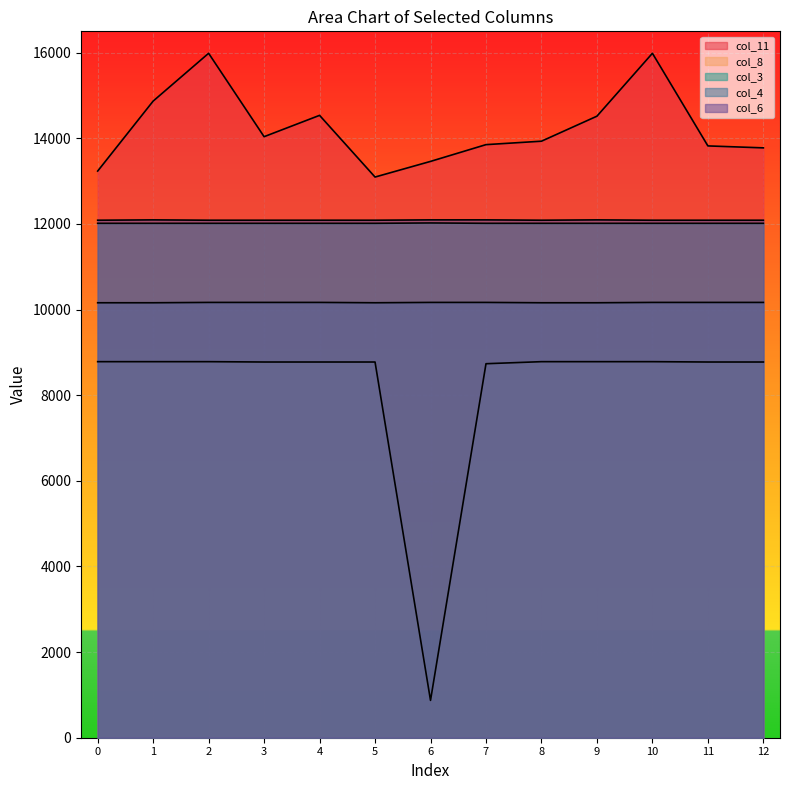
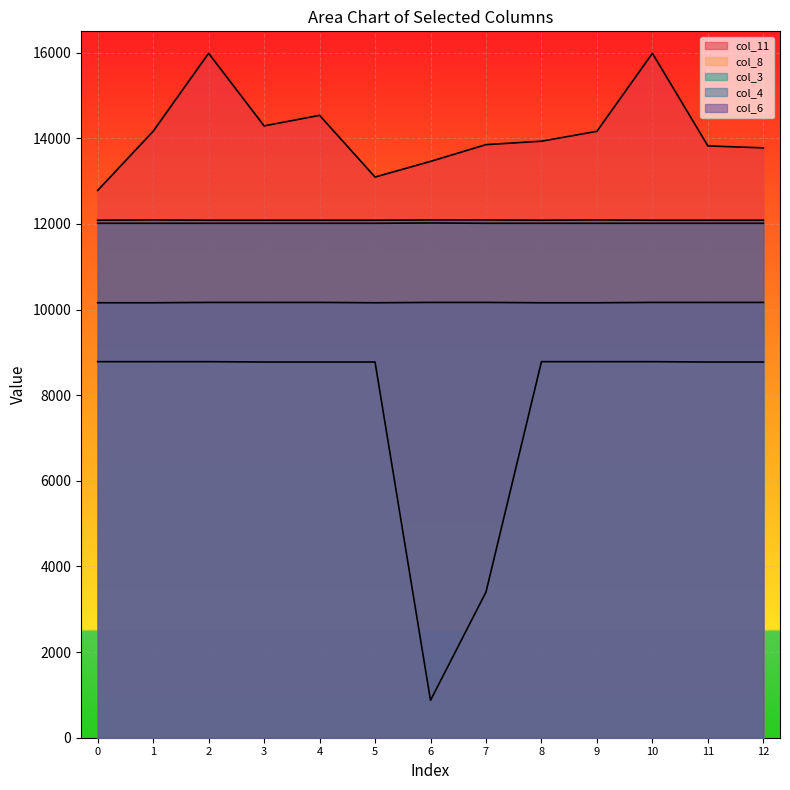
  {
    "col_11": {
-     "0": 13200,
-     "1": 14900,
+     "0": 12800,
+     "1": 14200,
      "2": 16000,
-     "3": 14000,
+     "3": 14300,
      "4": 14500,
      "5": 13100,
      "6": 13500,
      "7": 13900,
      "8": 13900,
-     "9": 14500,
+     "9": 14200,
      "10": 16000,
      "11": 13800,
      "12": 13800
    },
    "col_8": {
      "0": 8800,
      "1": 8800,
      "2": 8800,
      "3": 8800,
      "4": 8800,
      "5": 8800,
      "6": 900,
-     "7": 8700,
+     "7": 3400,
      "8": 8800,
      "9": 8800,
      "10": 8800,
      "11": 8800,
      "12": 8800
    }
  }
